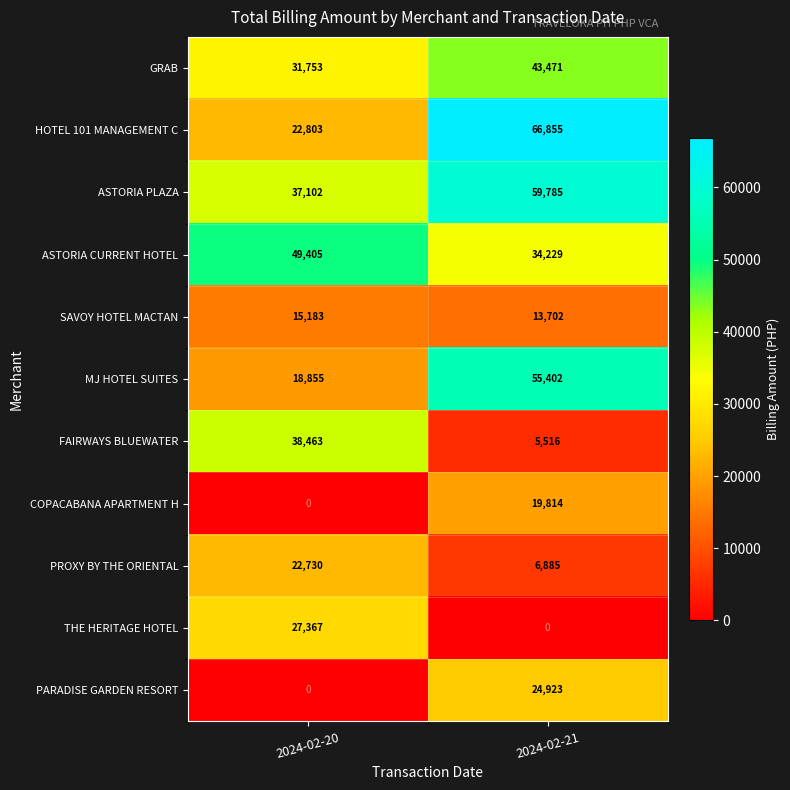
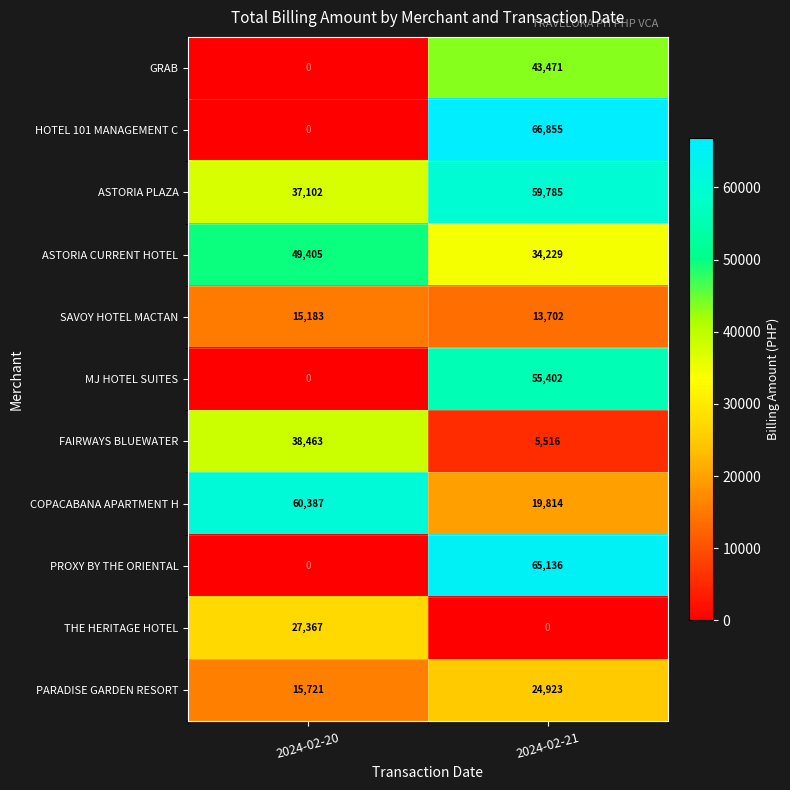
  {
    "GRAB": {
-     "2024-02-20": "31,753",
+     "2024-02-20": "0",
      "2024-02-21": "43,471"
    },
    "HOTEL 101 MANAGEMENT C": {
-     "2024-02-20": "22,803",
+     "2024-02-20": "0",
      "2024-02-21": "66,855"
    },
    "ASTORIA PLAZA": {
      "2024-02-20": "37,102",
      "2024-02-21": "59,785"
    },
    "ASTORIA CURRENT HOTEL": {
      "2024-02-20": "49,405",
      "2024-02-21": "34,229"
    },
    "SAVOY HOTEL MACTAN": {
      "2024-02-20": "15,183",
      "2024-02-21": "13,702"
    },
    "MJ HOTEL SUITES": {
-     "2024-02-20": "18,855",
+     "2024-02-20": "0",
      "2024-02-21": "55,402"
    },
    "FAIRWAYS BLUEWATER": {
      "2024-02-20": "38,463",
      "2024-02-21": "5,516"
    },
    "COPACABANA APARTMENT H": {
-     "2024-02-20": "0",
+     "2024-02-20": "60,387",
      "2024-02-21": "19,814"
    },
    "PROXY BY THE ORIENTAL": {
-     "2024-02-20": "22,730",
-     "2024-02-21": "6,885"
+     "2024-02-20": "0",
+     "2024-02-21": "65,136"
    },
    "THE HERITAGE HOTEL": {
      "2024-02-20": "27,367",
      "2024-02-21": "0"
    },
    "PARADISE GARDEN RESORT": {
-     "2024-02-20": "0",
+     "2024-02-20": "15,721",
      "2024-02-21": "24,923"
    }
  }
